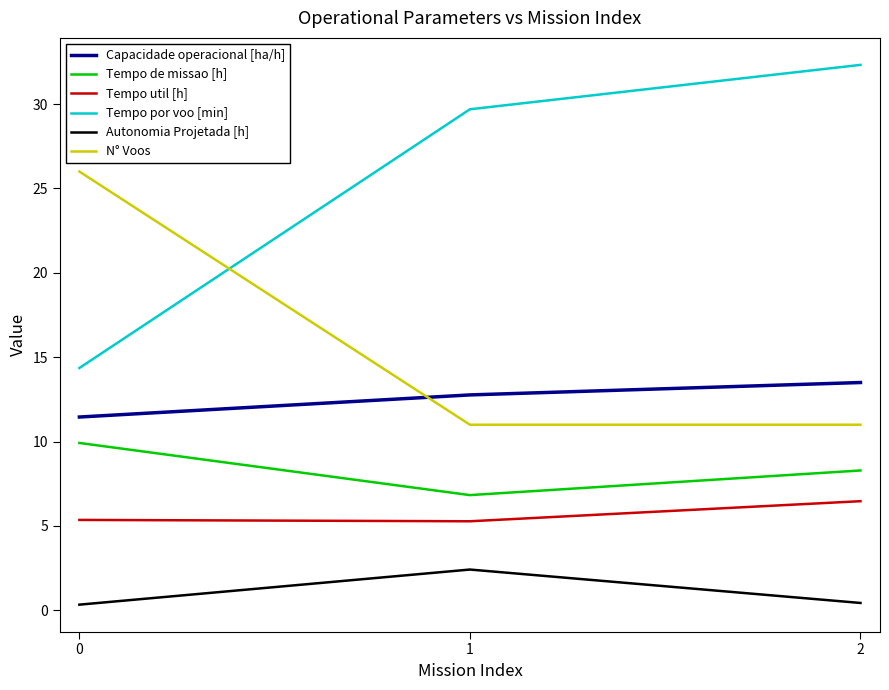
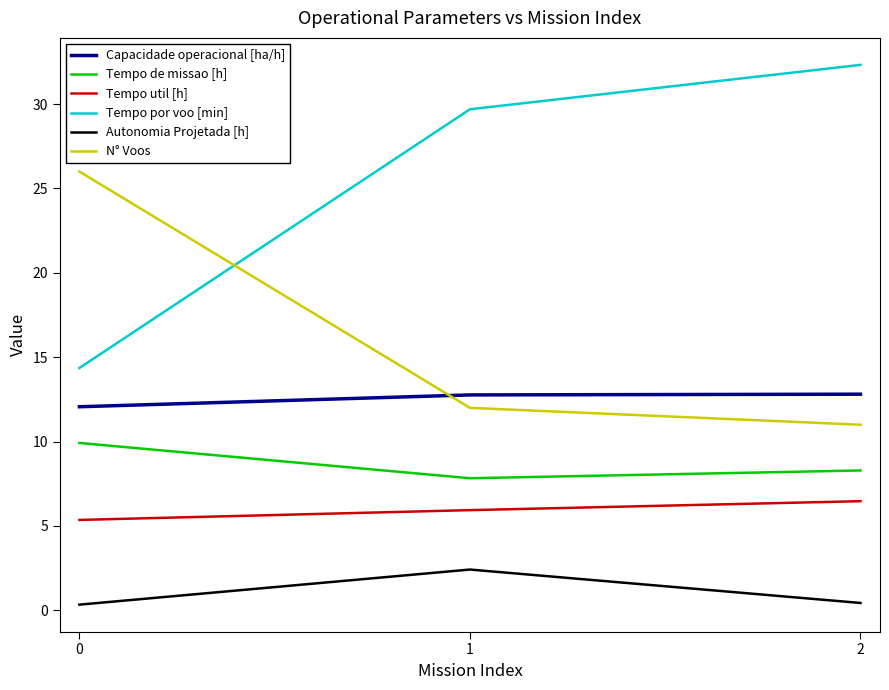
  {
    "Capacidade operacional [ha/h]": {
-     "0": 11.5,
+     "0": 12.1,
      "1": 12.8,
-     "2": 13.5
+     "2": 12.8
    },
    "Tempo de missao [h]": {
      "0": 9.9,
-     "1": 6.8,
+     "1": 7.8,
      "2": 8.3
    },
    "Tempo util [h]": {
      "0": 5.4,
-     "1": 5.3,
+     "1": 5.9,
      "2": 6.5
    },
    "Tempo por voo [min]": {
      "0": 14.4,
      "1": 29.7,
      "2": 32.3
    },
    "Autonomia Projetada [h]": {
      "0": 0.3,
      "1": 2.4,
      "2": 0.4
    },
    "N° Voos": {
      "0": 26,
-     "1": 11,
+     "1": 12,
      "2": 11
    }
  }
